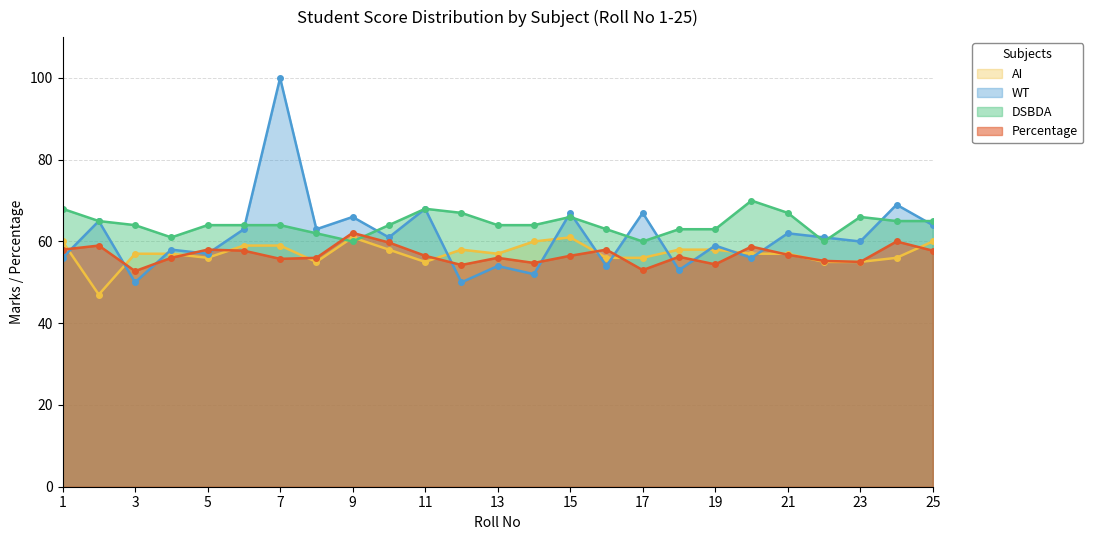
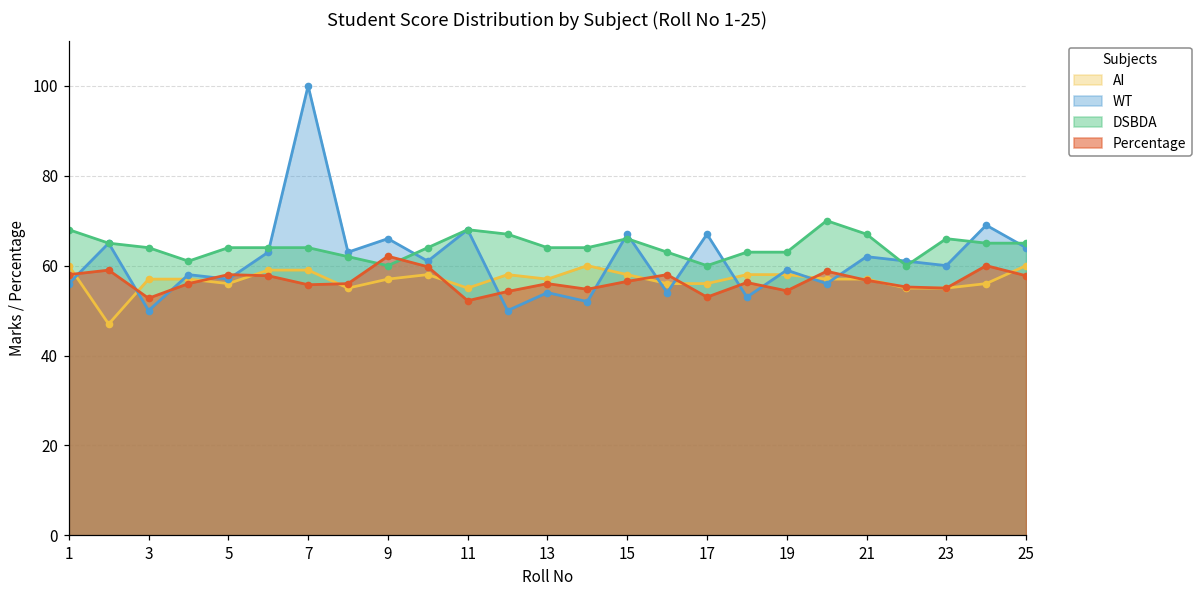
  {
    "AI": {
      "1": 60,
      "3": 57,
      "5": 56,
      "7": 59,
-     "9": 61,
+     "9": 57,
      "11": 55,
      "13": 57,
-     "15": 61,
+     "15": 58,
      "17": 56,
      "19": 58,
      "25": 60
    },
    "WT": {
      "1": 56,
      "3": 50,
      "5": 57,
      "7": 100,
      "9": 66,
      "13": 54,
      "15": 67,
      "17": 67,
      "19": 59,
      "21": 62,
      "23": 60,
      "25": 64
    },
    "DSBDA": {
      "1": 68,
      "3": 64,
      "5": 64,
      "7": 64,
      "9": 60,
      "13": 64,
      "15": 66,
      "17": 60,
      "19": 63,
      "21": 67,
      "23": 66,
      "25": 65
    },
    "Percentage": {
      "1": 58,
      "3": 53,
      "5": 58,
      "7": 56,
      "9": 62,
-     "11": 57,
+     "11": 52,
      "13": 56,
      "15": 57,
      "17": 53,
      "19": 54,
      "25": 58
    }
  }
